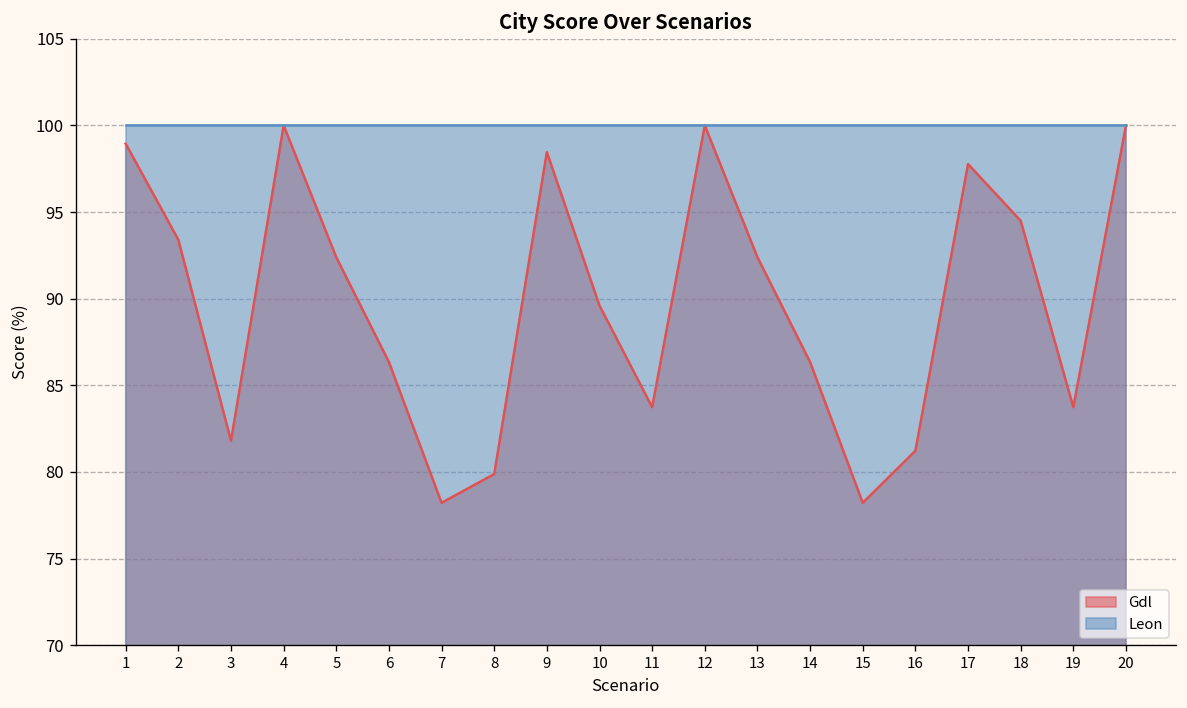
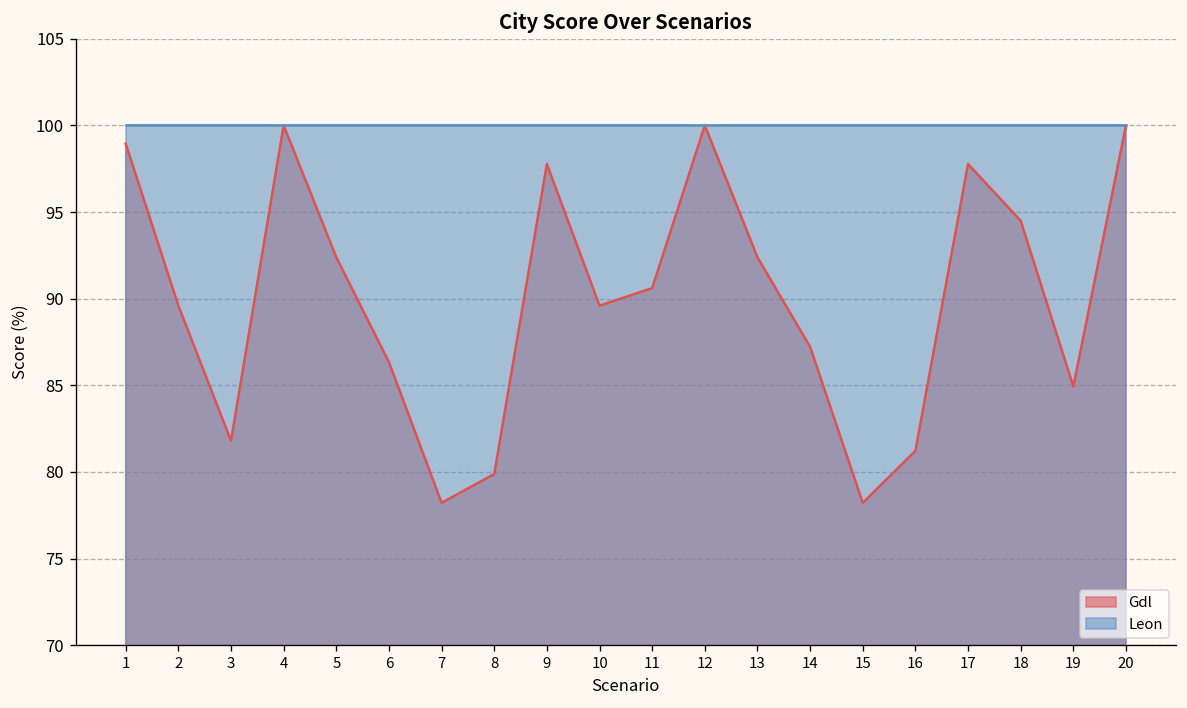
  {
    "Gdl": {
      "1": 98.9,
-     "2": 93.4,
+     "2": 89.6,
      "3": 81.8,
      "5": 92.4,
      "6": 86.3,
      "7": 78.2,
      "8": 79.9,
-     "9": 98.5,
+     "9": 97.8,
      "10": 89.6,
-     "11": 83.7,
+     "11": 90.6,
      "13": 92.4,
-     "14": 86.3,
+     "14": 87.2,
      "15": 78.2,
      "16": 81.2,
      "17": 97.8,
      "18": 94.5,
-     "19": 83.7
+     "19": 84.9
    },
    "Leon": {
      "1": 100.0,
      "2": 100.0,
      "3": 100.0,
      "5": 100.0,
      "6": 100.0,
      "7": 100.0,
      "8": 100.0,
      "9": 100.0,
      "10": 100.0,
      "11": 100.0,
      "13": 100.0,
      "14": 100.0,
      "15": 100.0,
      "16": 100.0,
      "17": 100.0,
      "18": 100.0,
      "19": 100.0
    }
  }
